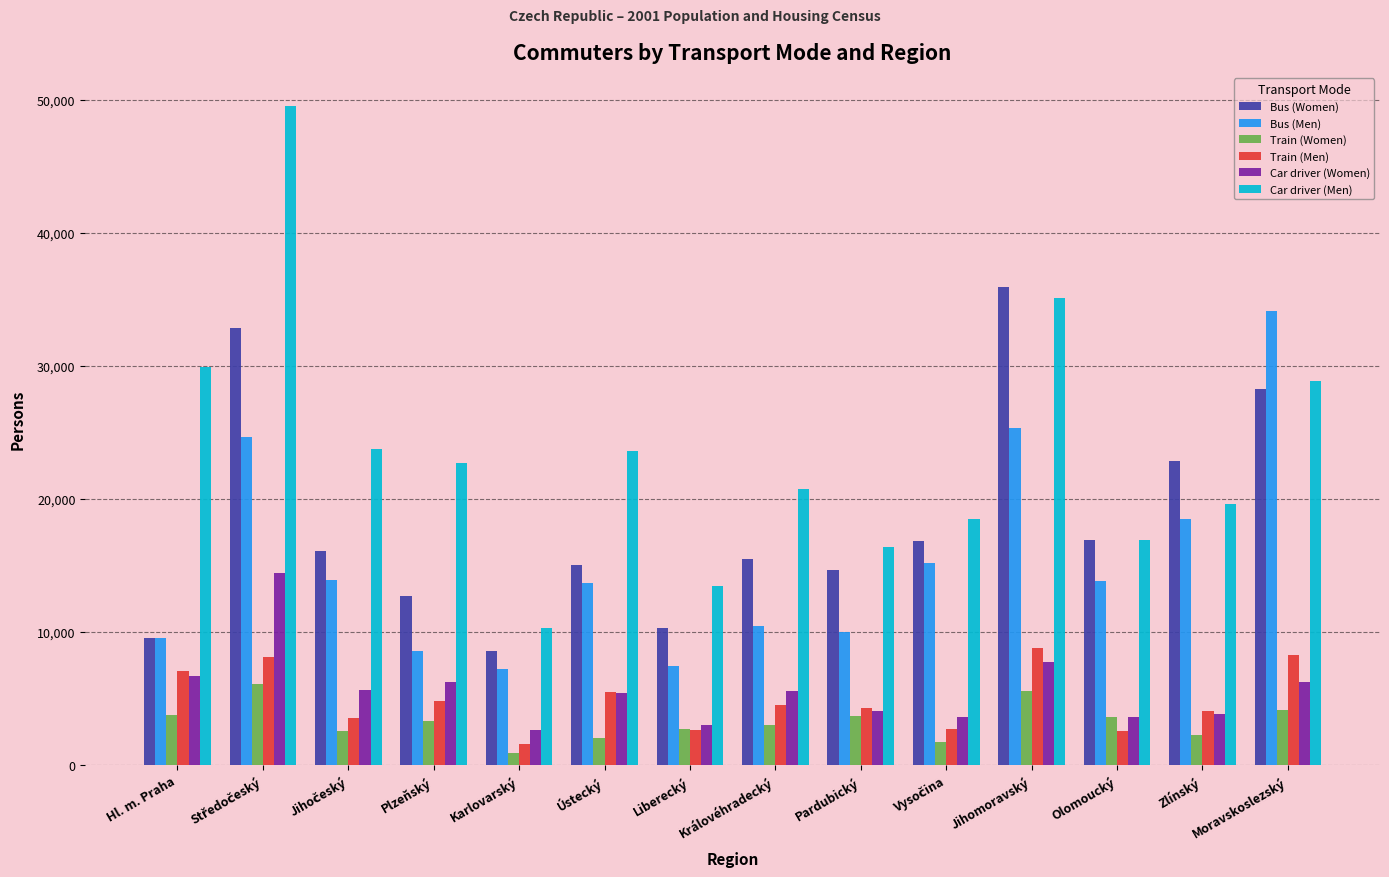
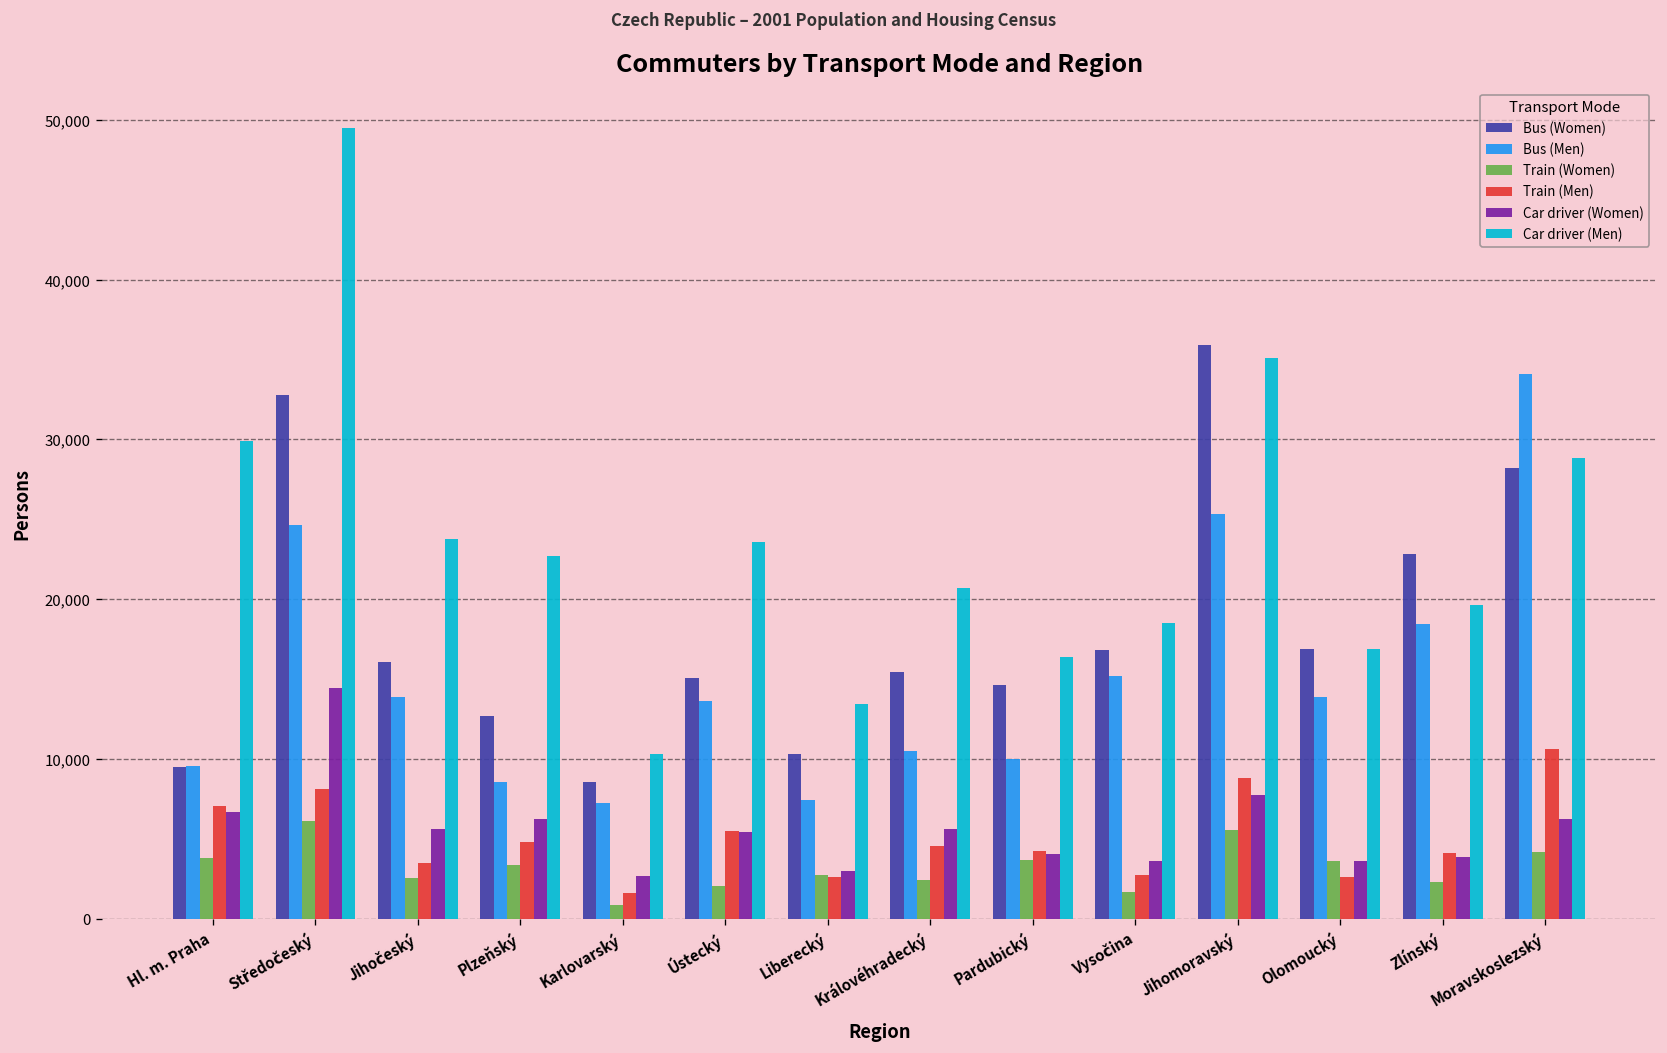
  {
    "Bus (Women)": {
      "Hl. m. Praha": "9,500",
      "Středočeský": "32,800",
      "Jihočeský": "16,100",
      "Plzeňský": "12,700",
      "Karlovarský": "8,500",
      "Ústecký": "15,000",
      "Liberecký": "10,300",
      "Královéhradecký": "15,400",
      "Pardubický": "14,600",
      "Vysočina": "16,800",
      "Jihomoravský": "35,900",
      "Olomoucký": "16,900",
      "Zlínský": "22,800",
      "Moravskoslezský": "28,200"
    },
    "Train (Women)": {
      "Hl. m. Praha": "3,800",
      "Středočeský": "6,100",
      "Jihočeský": "2,600",
      "Plzeňský": "3,300",
      "Karlovarský": "900",
      "Ústecký": "2,000",
      "Liberecký": "2,700",
-     "Královéhradecký": "3,000",
+     "Královéhradecký": "2,400",
      "Pardubický": "3,700",
      "Vysočina": "1,700",
      "Jihomoravský": "5,500",
      "Olomoucký": "3,600",
      "Zlínský": "2,300",
      "Moravskoslezský": "4,200"
    },
    "Train (Men)": {
      "Hl. m. Praha": "7,000",
      "Středočeský": "8,100",
      "Jihočeský": "3,500",
      "Plzeňský": "4,800",
      "Karlovarský": "1,600",
      "Ústecký": "5,500",
      "Liberecký": "2,600",
      "Královéhradecký": "4,500",
      "Pardubický": "4,300",
      "Vysočina": "2,700",
      "Jihomoravský": "8,800",
      "Olomoucký": "2,600",
      "Zlínský": "4,100",
-     "Moravskoslezský": "8,300"
+     "Moravskoslezský": "10,600"
    },
    "Car driver (Women)": {
      "Hl. m. Praha": "6,700",
      "Středočeský": "14,400",
      "Jihočeský": "5,600",
      "Plzeňský": "6,300",
      "Karlovarský": "2,600",
      "Ústecký": "5,400",
      "Liberecký": "3,000",
      "Královéhradecký": "5,600",
      "Pardubický": "4,100",
      "Vysočina": "3,600",
      "Jihomoravský": "7,700",
      "Olomoucký": "3,600",
      "Zlínský": "3,900",
      "Moravskoslezský": "6,300"
    }
  }
